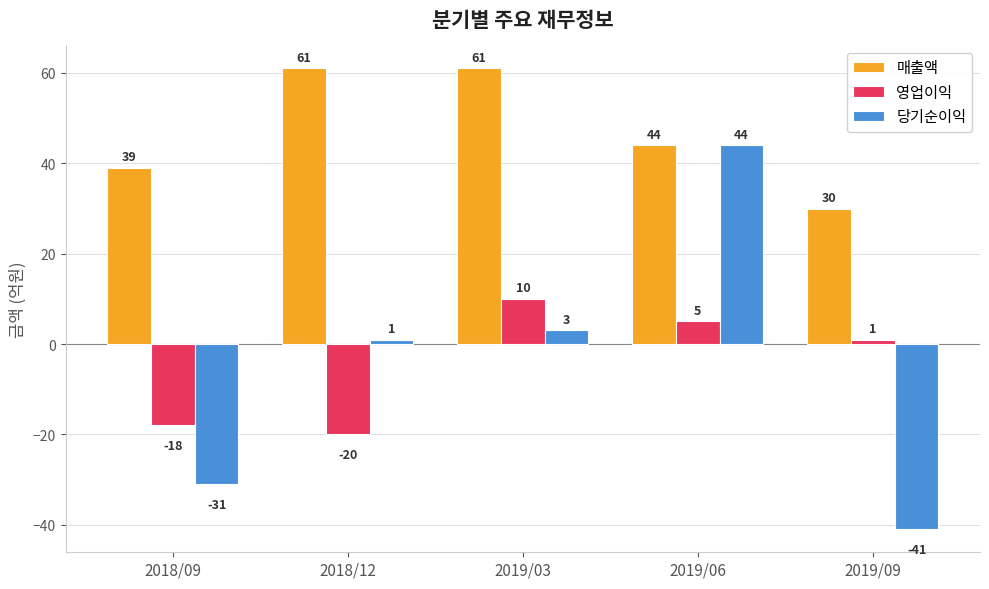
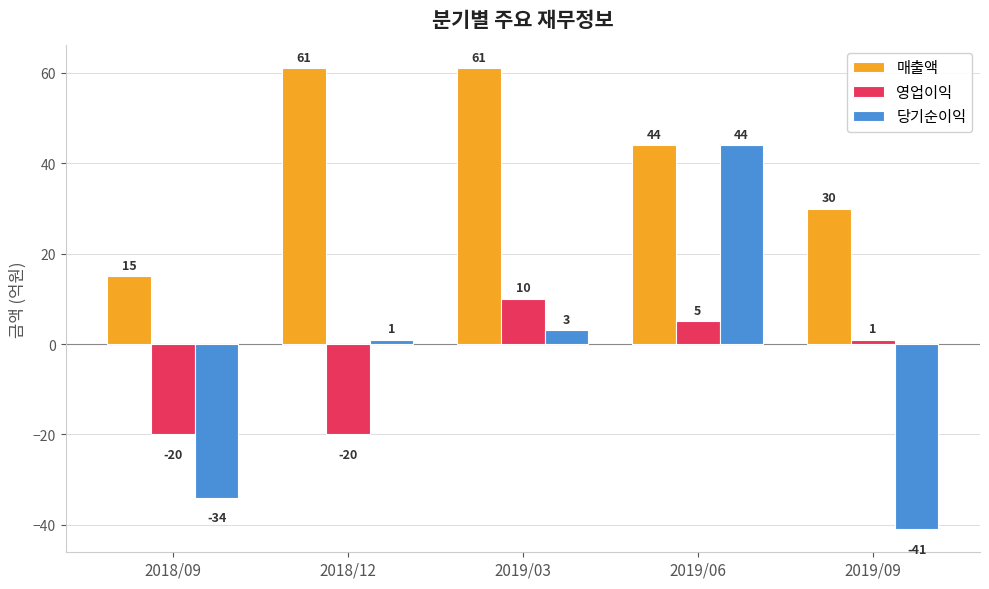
  {
    "매출액": {
-     "2018/09": 39,
+     "2018/09": 15,
      "2018/12": 61,
      "2019/03": 61,
      "2019/06": 44,
      "2019/09": 30
    },
    "영업이익": {
-     "2018/09": -18,
+     "2018/09": -20,
      "2018/12": -20,
      "2019/03": 10,
      "2019/06": 5,
      "2019/09": 1
    },
    "당기순이익": {
-     "2018/09": -31,
+     "2018/09": -34,
      "2018/12": 1,
      "2019/03": 3,
      "2019/06": 44,
      "2019/09": -41
    }
  }
